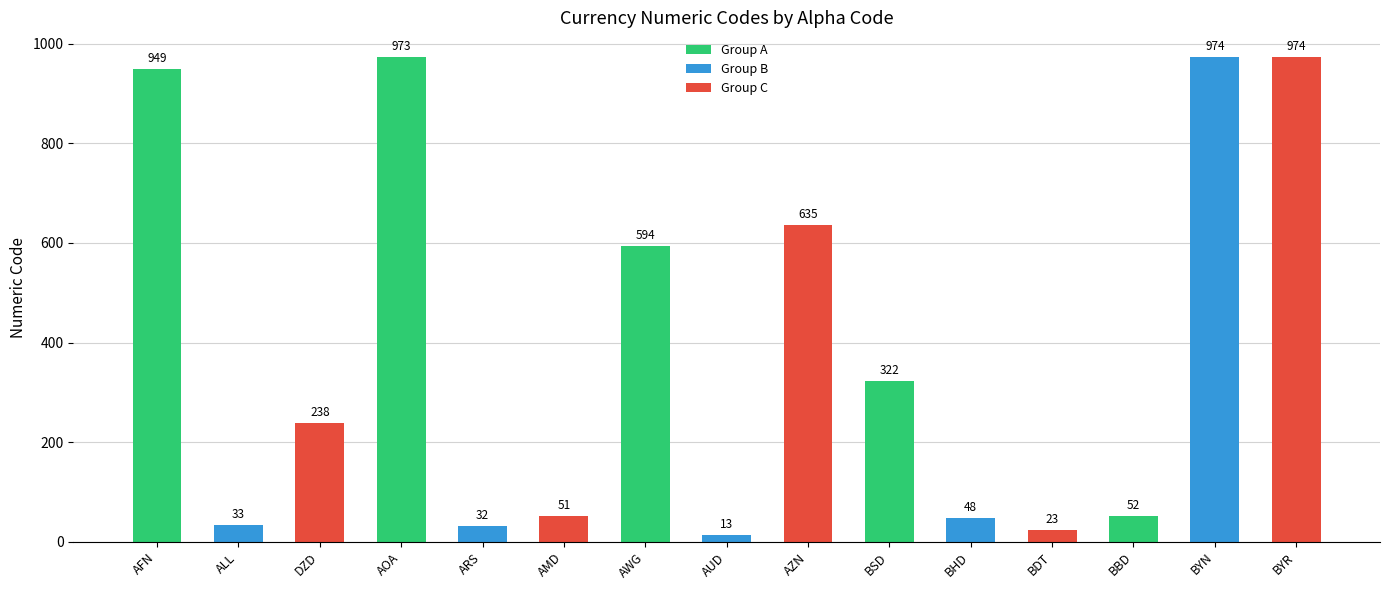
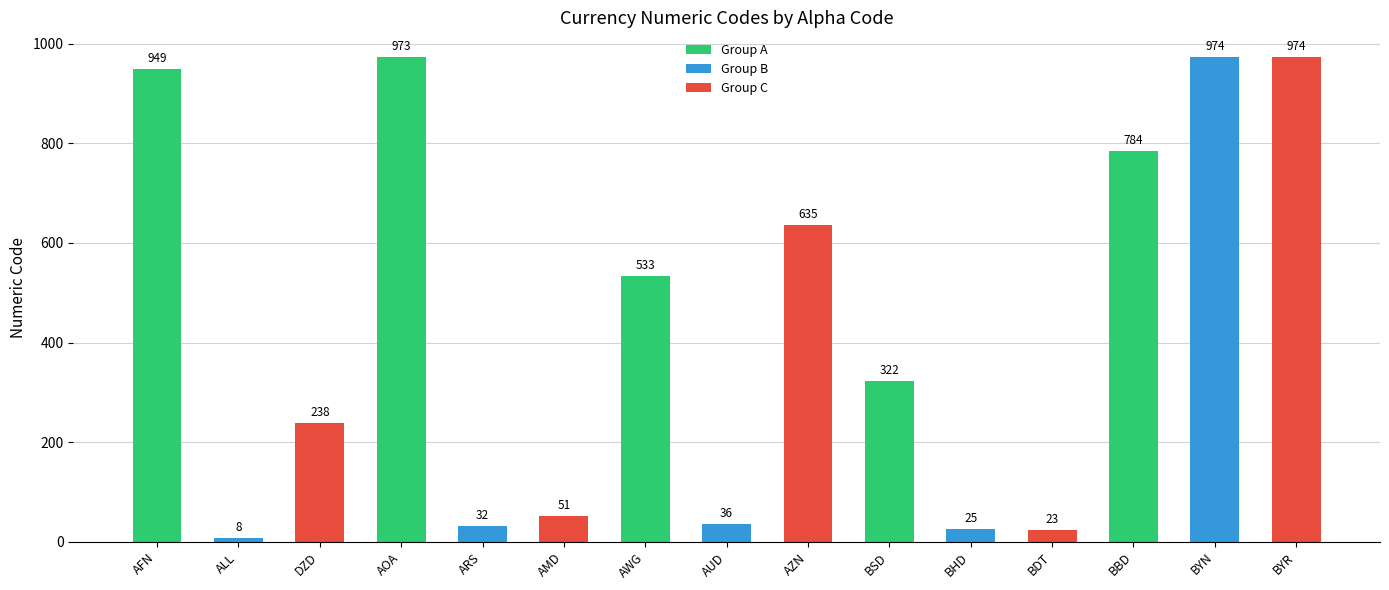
  {
    "AFN": 949,
-   "ALL": 33,
+   "ALL": 8,
    "DZD": 238,
    "AOA": 973,
    "ARS": 32,
    "AMD": 51,
-   "AWG": 594,
-   "AUD": 13,
+   "AWG": 533,
+   "AUD": 36,
    "AZN": 635,
    "BSD": 322,
-   "BHD": 48,
+   "BHD": 25,
    "BDT": 23,
-   "BBD": 52,
+   "BBD": 784,
    "BYN": 974,
    "BYR": 974
  }
